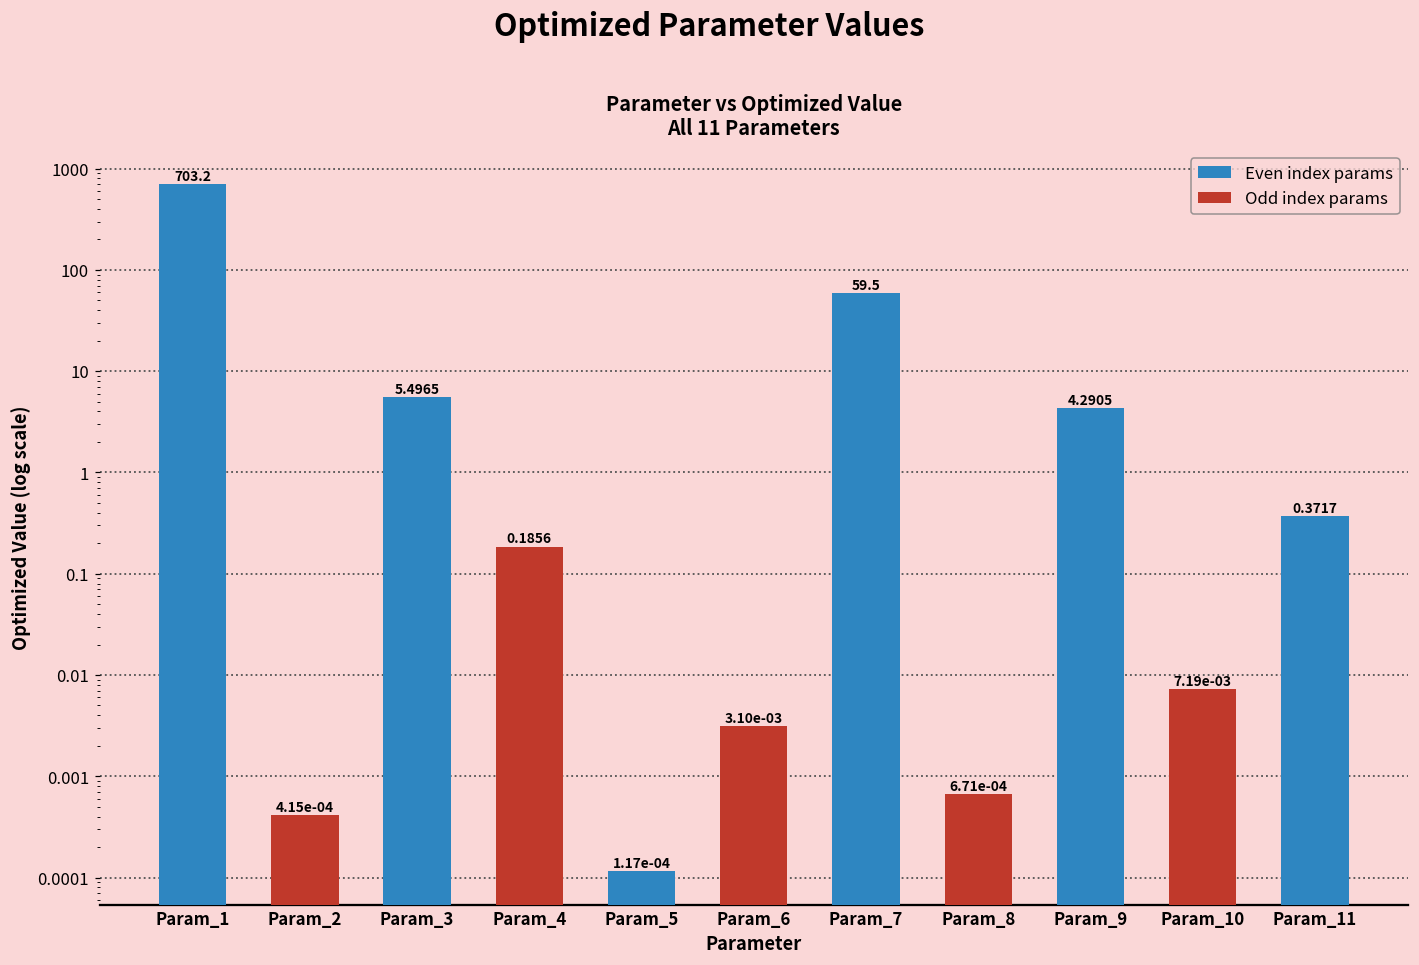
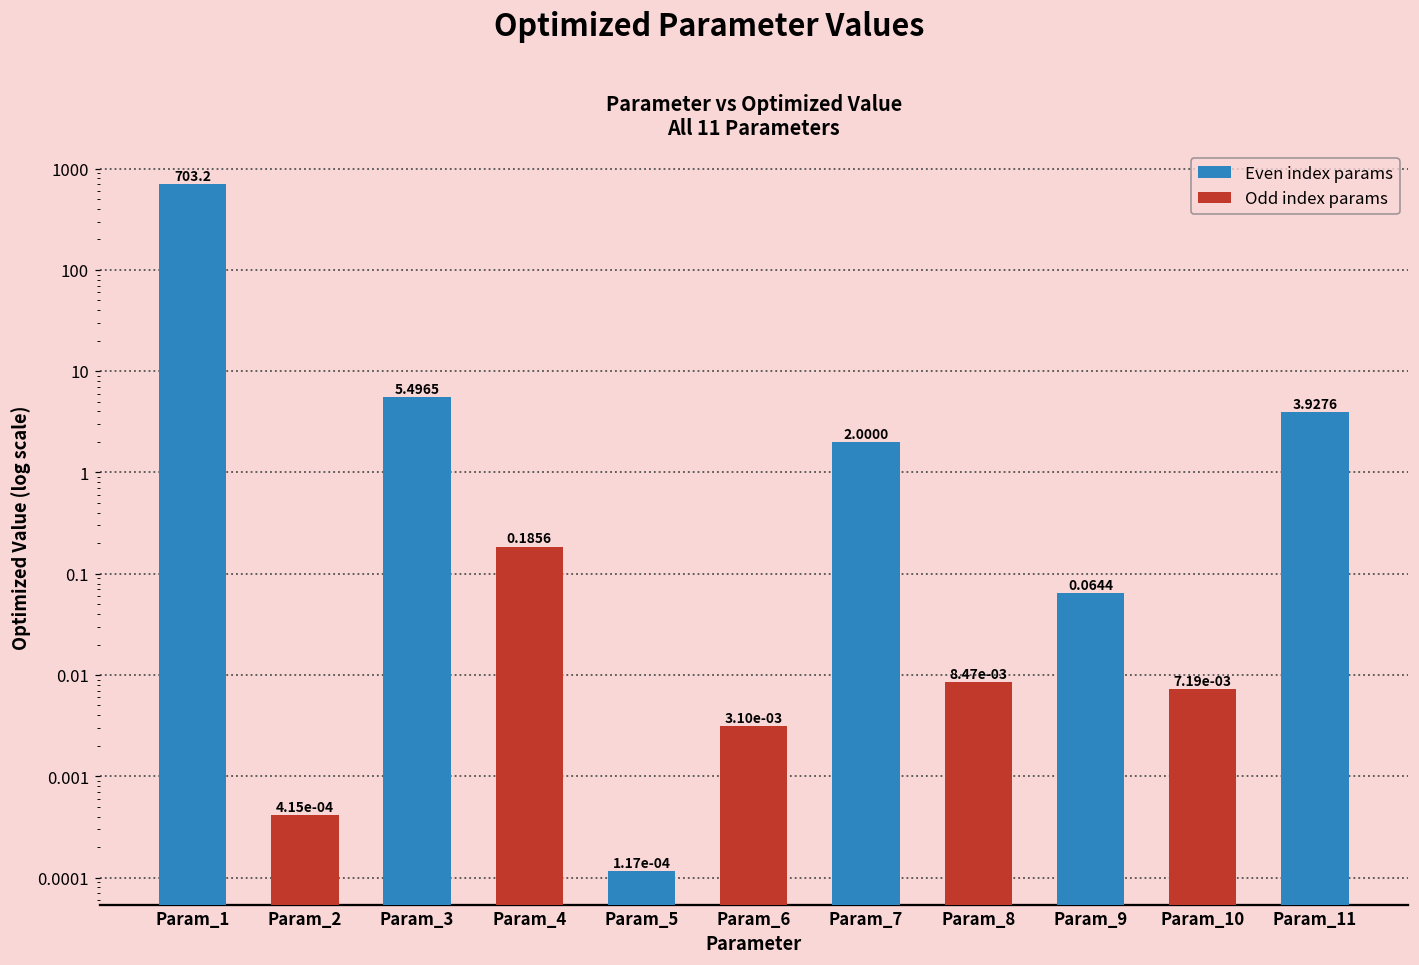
  {
    "Param_1": "703.2",
    "Param_2": "4.15e-04",
    "Param_3": "5.4965",
    "Param_4": "0.1856",
    "Param_5": "1.17e-04",
    "Param_6": "3.10e-03",
-   "Param_7": "59.5",
-   "Param_8": "6.71e-04",
-   "Param_9": "4.2905",
+   "Param_7": "2.0000",
+   "Param_8": "8.47e-03",
+   "Param_9": "0.0644",
    "Param_10": "7.19e-03",
-   "Param_11": "0.3717"
+   "Param_11": "3.9276"
  }
